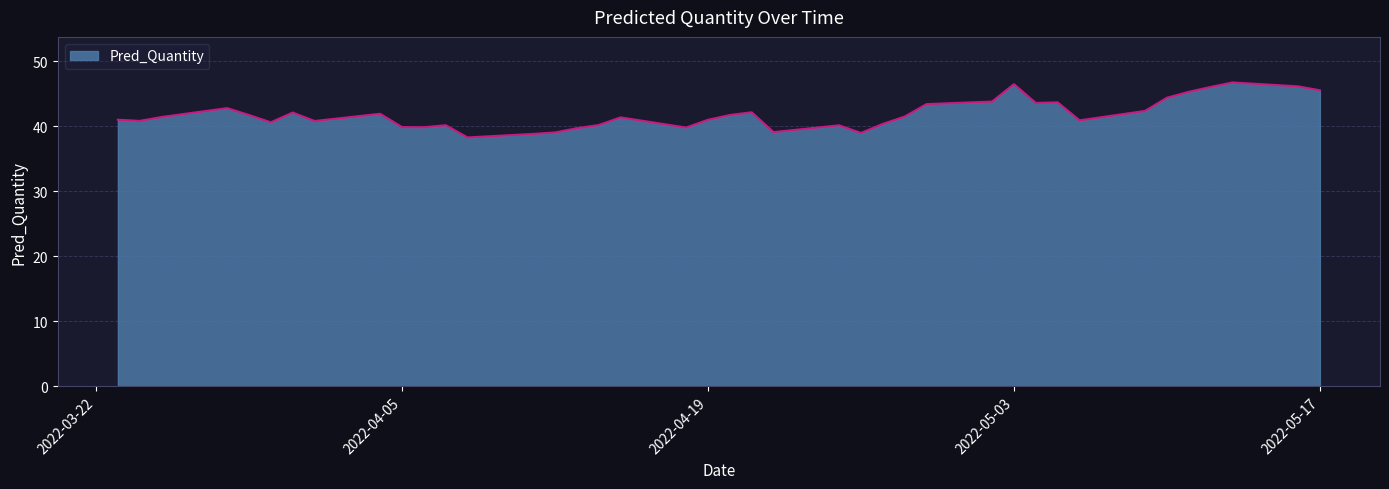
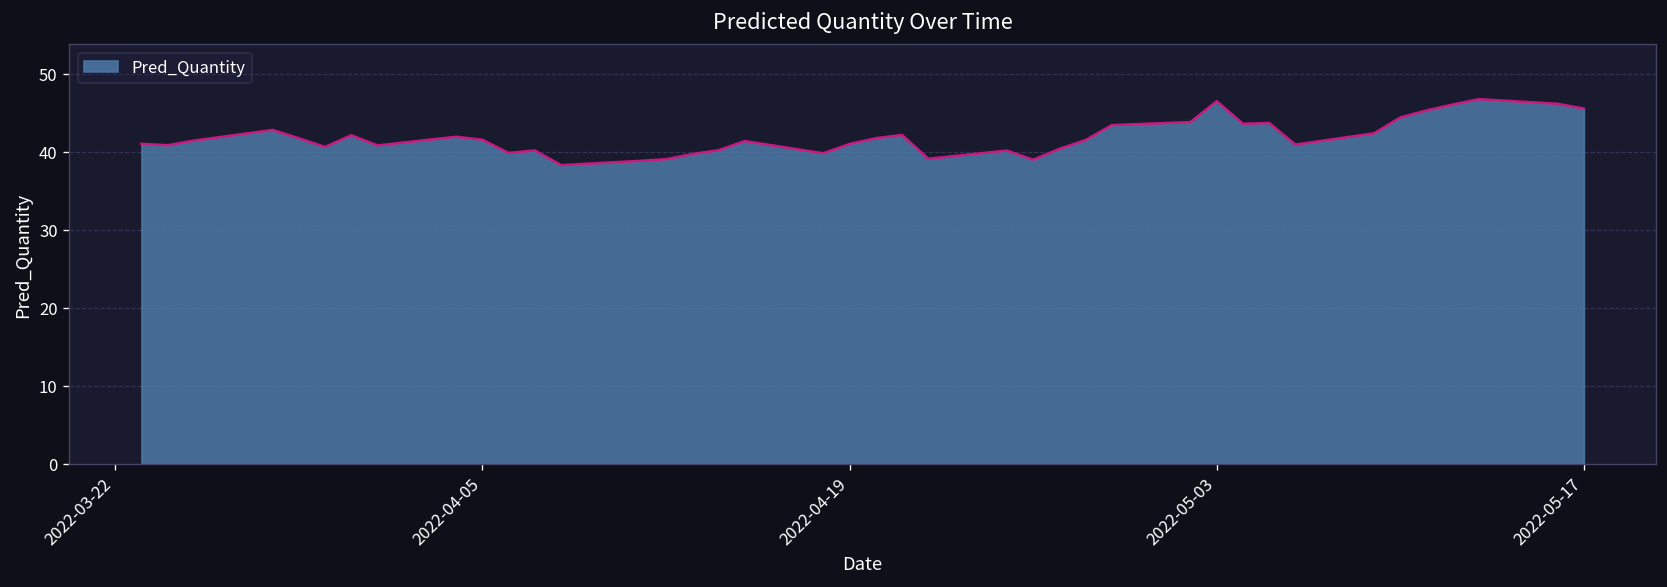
  {
-   "2022-04-05": 40,
+   "2022-04-05": 42,
    "2022-04-19": 41,
    "2022-05-03": 46,
    "2022-05-17": 46
  }
